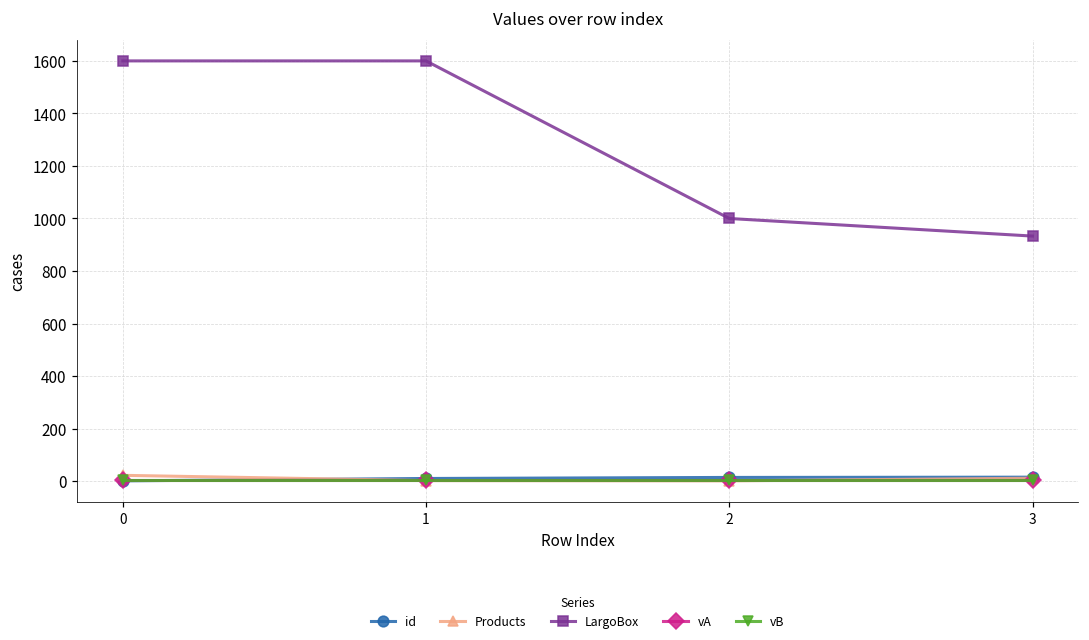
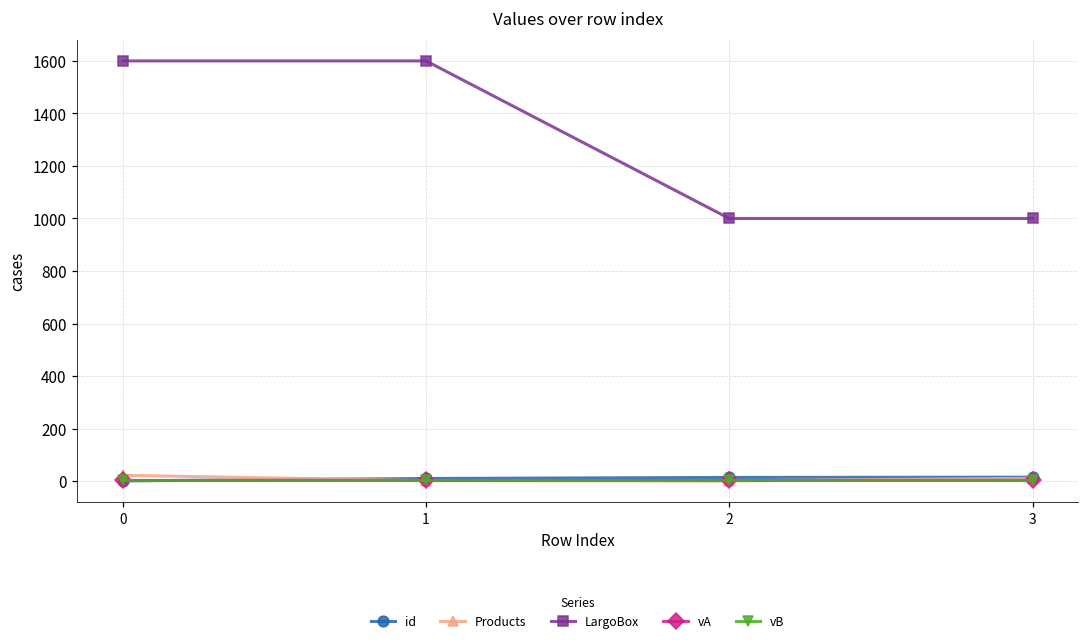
  {
    "Products": {
      "0": 20
    },
    "LargoBox": {
      "0": 1600,
      "1": 1600,
      "2": 1000,
-     "3": 930
+     "3": 1000
    }
  }
